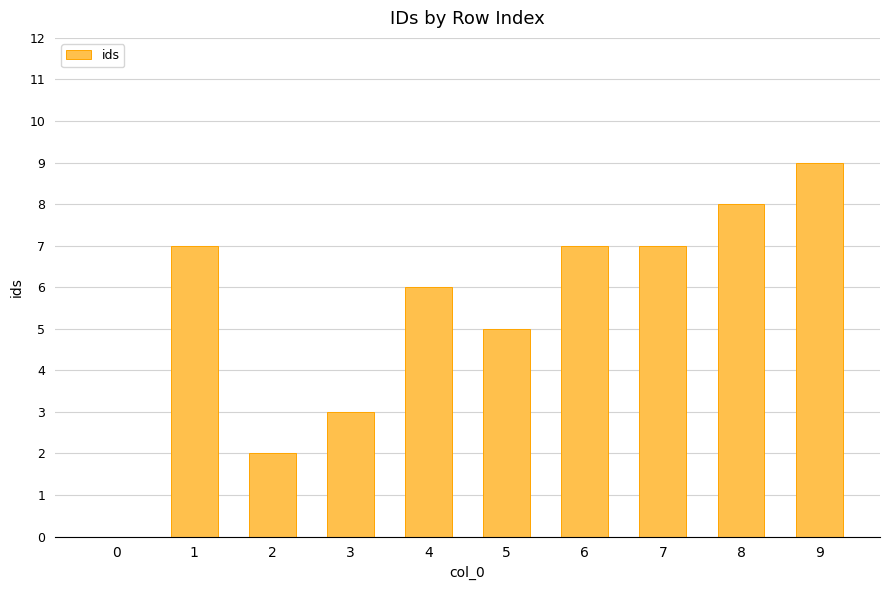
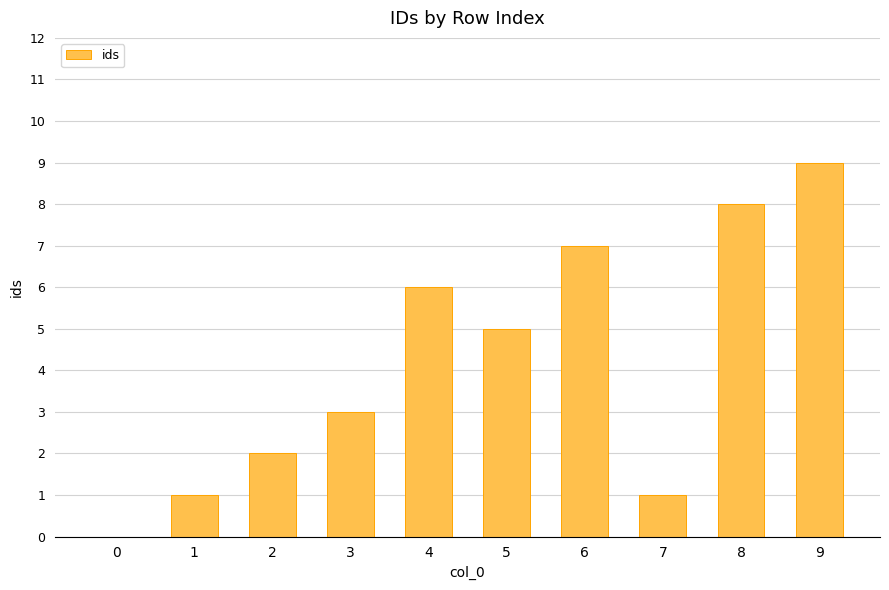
  {
    "0": 0,
-   "1": 7,
+   "1": 1,
    "2": 2,
    "3": 3,
    "4": 6,
    "5": 5,
    "6": 7,
-   "7": 7,
+   "7": 1,
    "8": 8,
    "9": 9
  }
